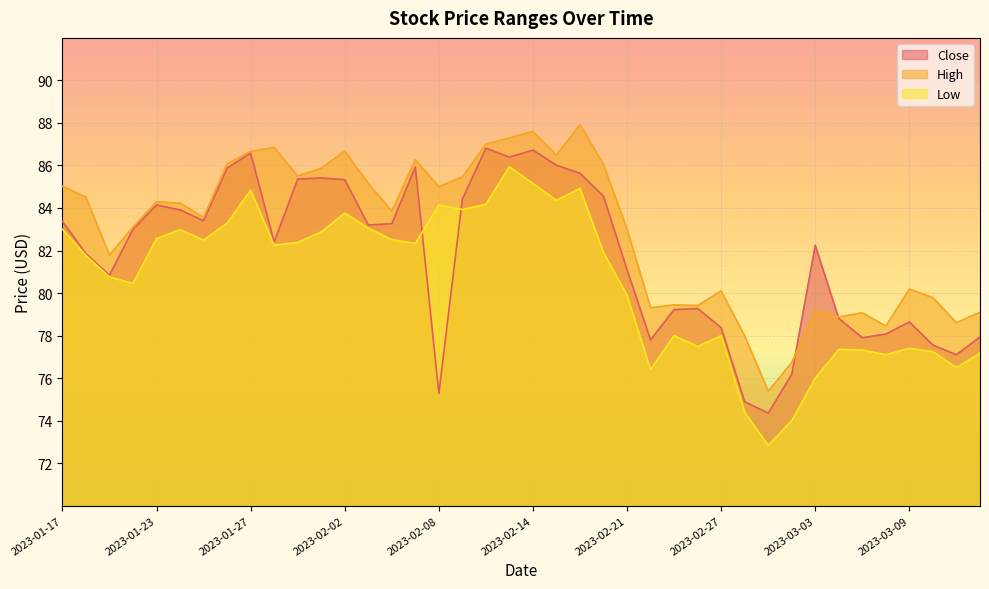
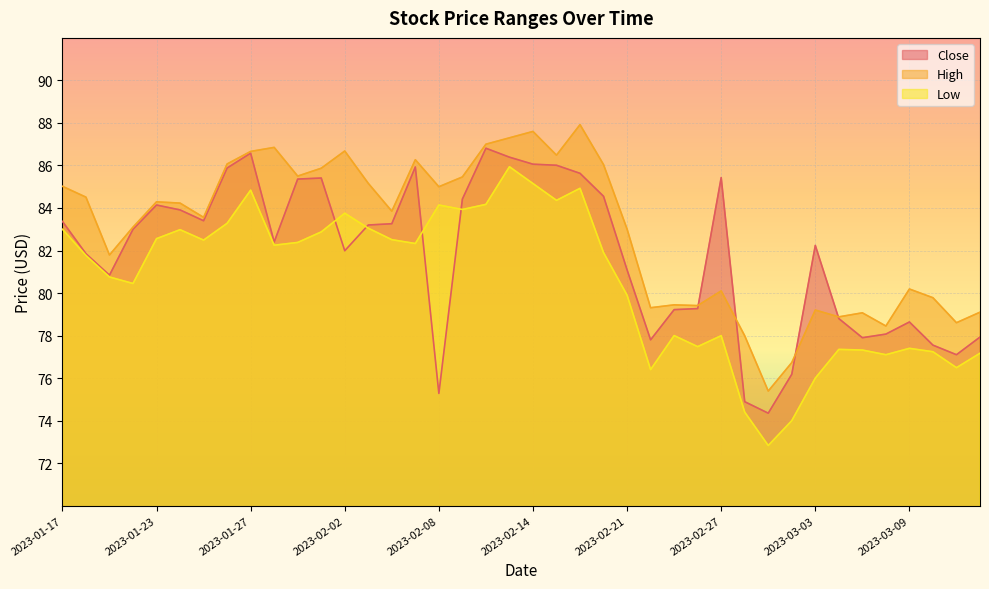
  {
    "Close": {
      "2023-01-17": 83.4,
      "2023-01-23": 84.1,
-     "2023-02-02": 85.3,
+     "2023-02-02": 82.0,
      "2023-02-08": 75.3,
-     "2023-02-14": 86.7,
+     "2023-02-14": 86.1,
      "2023-02-21": 81.1,
-     "2023-02-27": 78.4,
+     "2023-02-27": 85.4,
      "2023-03-03": 82.2,
      "2023-03-09": 78.6
    }
  }
